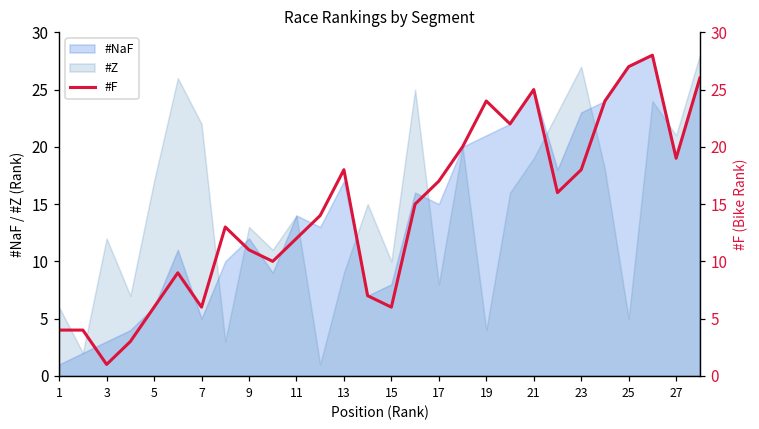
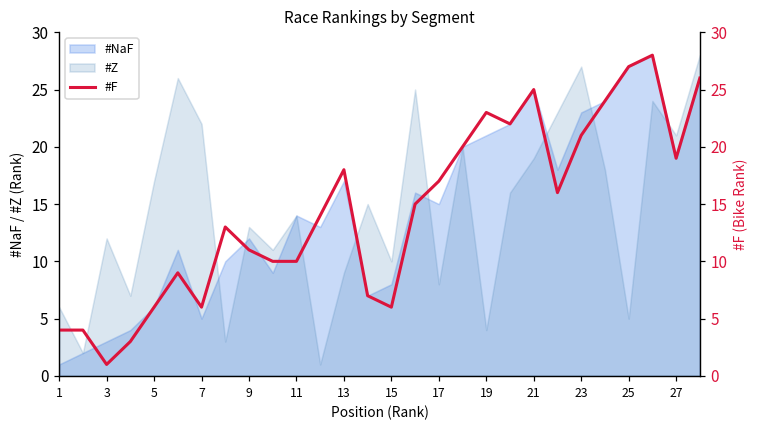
  {
    "#F": {
      "1": 4,
      "3": 1,
      "5": 6,
      "7": 6,
      "9": 11,
-     "11": 12,
+     "11": 10,
      "13": 18,
      "15": 6,
      "17": 17,
-     "19": 24,
+     "19": 23,
      "21": 25,
-     "23": 18,
+     "23": 21,
      "25": 27,
      "27": 19
    }
  }
